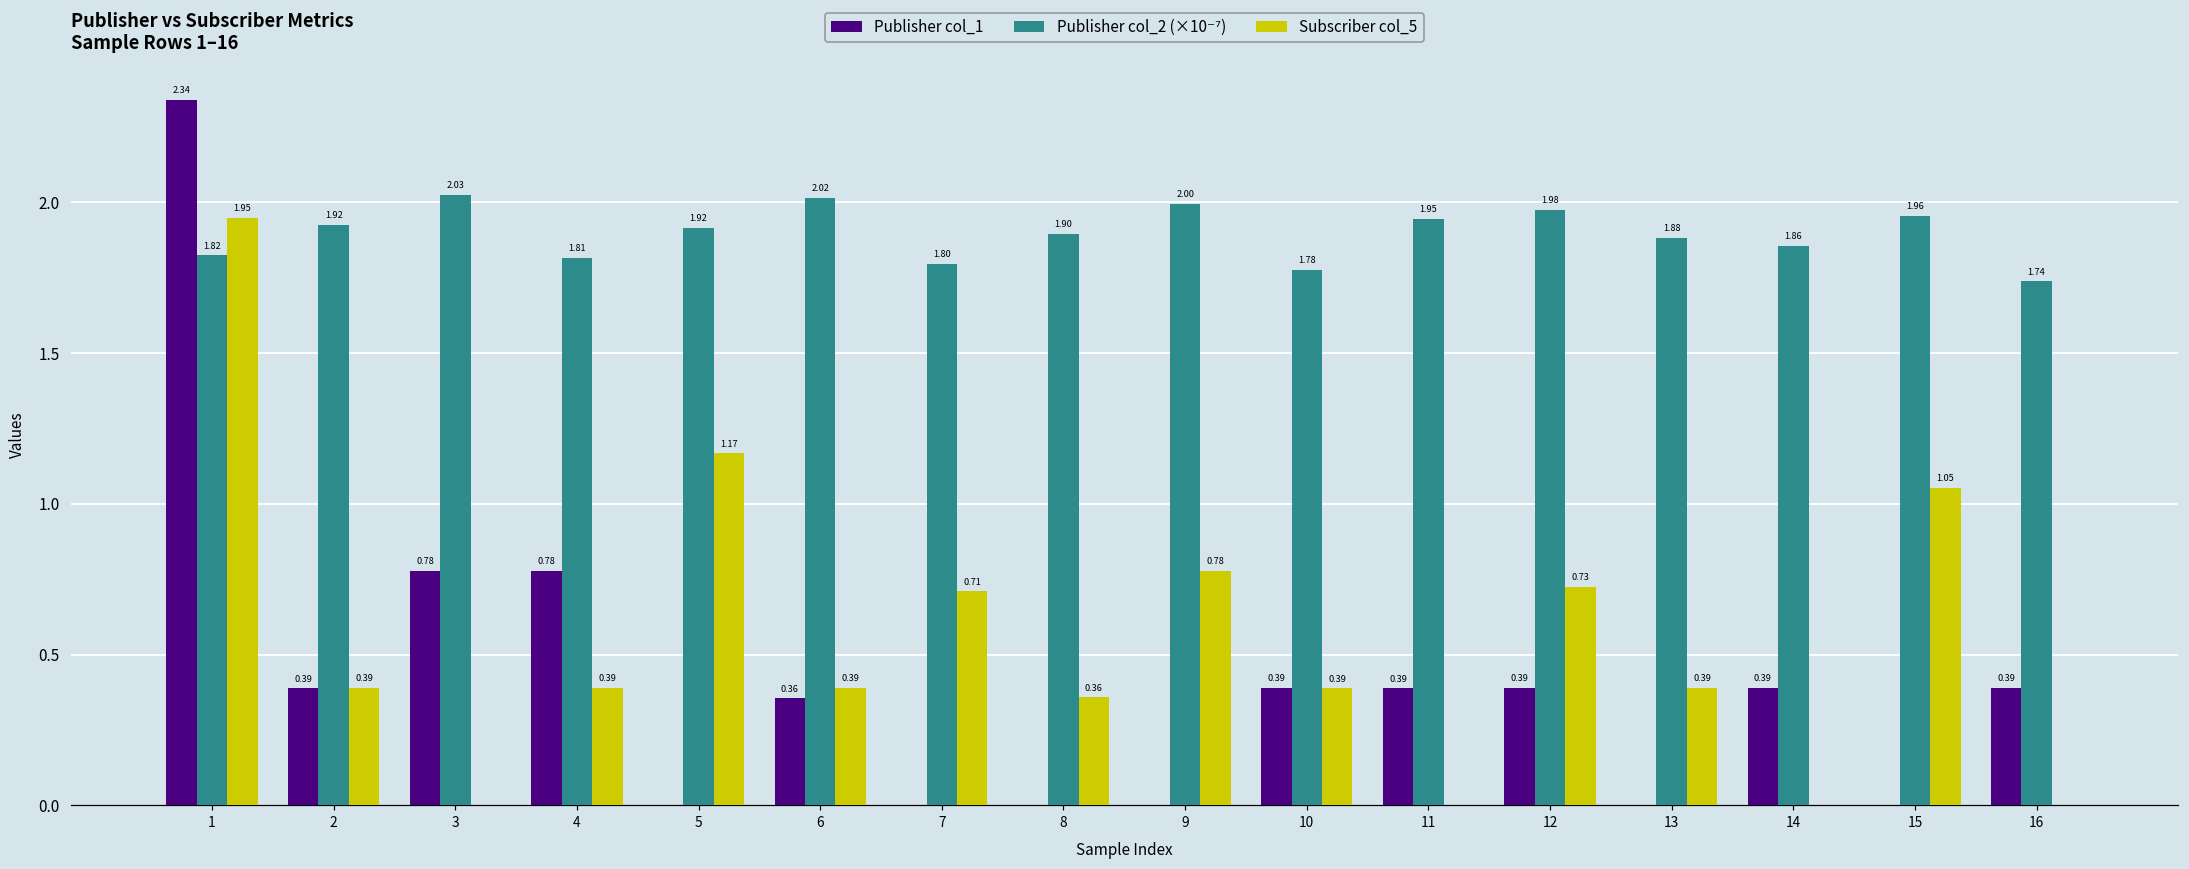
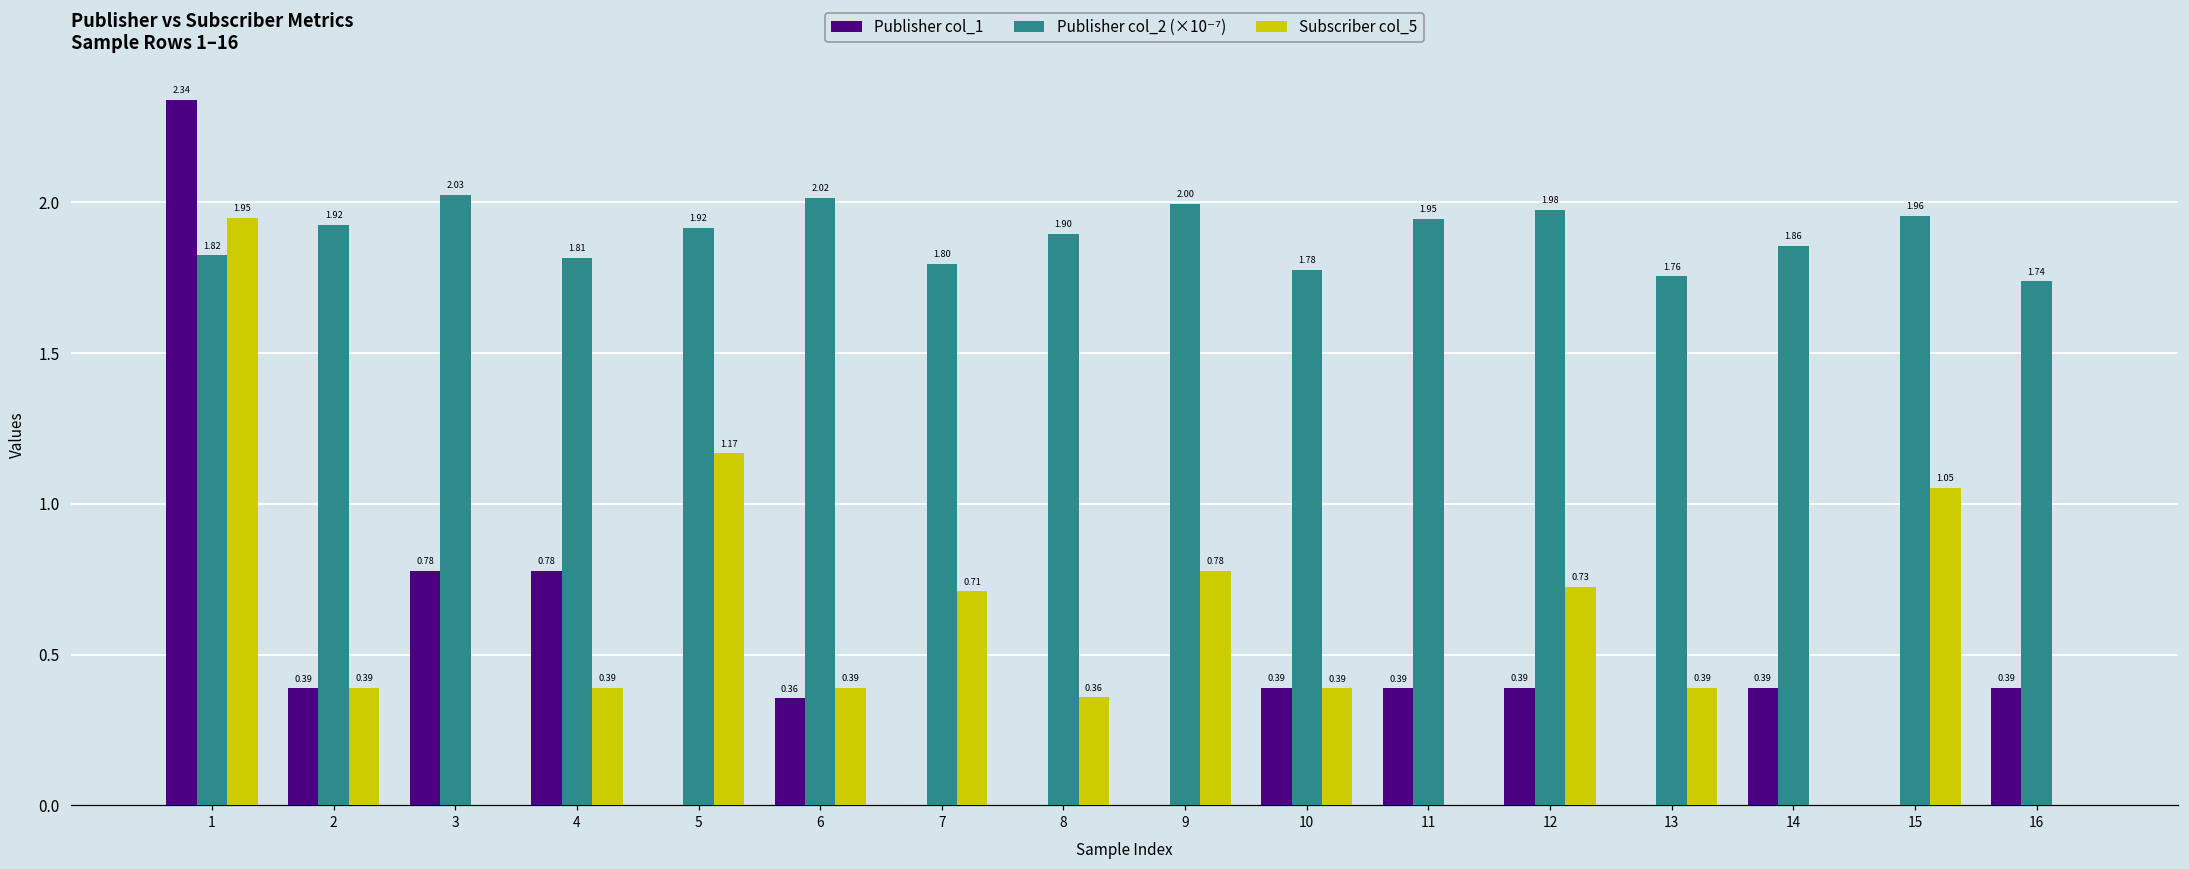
  {
    "Publisher col_1": {
      "1": 2.34,
      "2": 0.39,
      "3": 0.78,
      "4": 0.78,
      "6": 0.36,
      "10": 0.39,
      "11": 0.39,
      "12": 0.39,
      "14": 0.39,
      "16": 0.39
    },
    "Publisher col_2 (×10⁻⁷)": {
      "1": 1.82,
      "2": 1.92,
      "3": 2.03,
      "4": 1.81,
      "5": 1.92,
      "6": 2.02,
      "7": 1.80,
      "8": 1.90,
      "9": 2.00,
      "10": 1.78,
      "11": 1.95,
      "12": 1.98,
-     "13": 1.88,
+     "13": 1.76,
      "14": 1.86,
      "15": 1.96,
      "16": 1.74
    },
    "Subscriber col_5": {
      "1": 1.95,
      "2": 0.39,
      "4": 0.39,
      "5": 1.17,
      "6": 0.39,
      "7": 0.71,
      "8": 0.36,
      "9": 0.78,
      "10": 0.39,
      "12": 0.73,
      "13": 0.39,
      "15": 1.05
    }
  }
